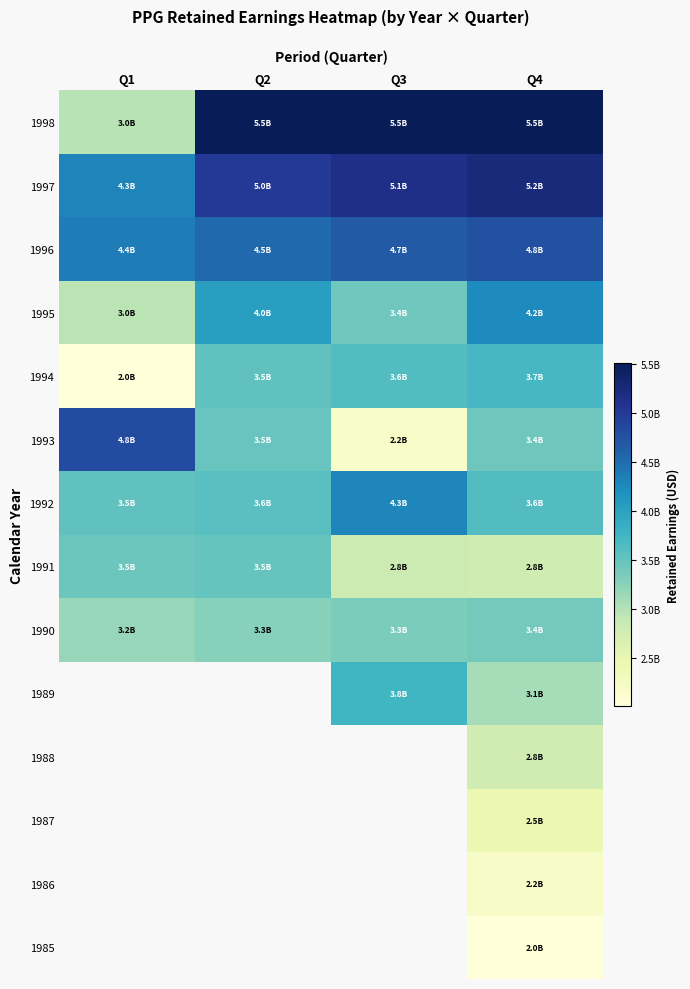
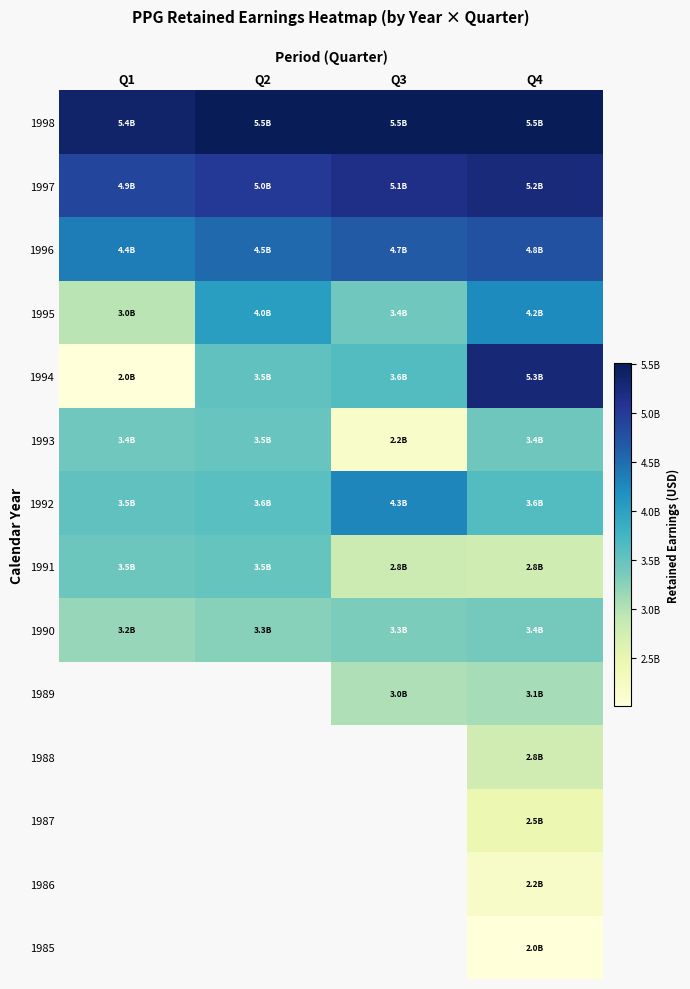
  {
    "1998": {
-     "Q1": "3.0B",
+     "Q1": "5.4B",
      "Q2": "5.5B",
      "Q3": "5.5B",
      "Q4": "5.5B"
    },
    "1997": {
-     "Q1": "4.3B",
+     "Q1": "4.9B",
      "Q2": "5.0B",
      "Q3": "5.1B",
      "Q4": "5.2B"
    },
    "1996": {
      "Q1": "4.4B",
      "Q2": "4.5B",
      "Q3": "4.7B",
      "Q4": "4.8B"
    },
    "1995": {
      "Q1": "3.0B",
      "Q2": "4.0B",
      "Q3": "3.4B",
      "Q4": "4.2B"
    },
    "1994": {
      "Q1": "2.0B",
      "Q2": "3.5B",
      "Q3": "3.6B",
-     "Q4": "3.7B"
+     "Q4": "5.3B"
    },
    "1993": {
-     "Q1": "4.8B",
+     "Q1": "3.4B",
      "Q2": "3.5B",
      "Q3": "2.2B",
      "Q4": "3.4B"
    },
    "1992": {
      "Q1": "3.5B",
      "Q2": "3.6B",
      "Q3": "4.3B",
      "Q4": "3.6B"
    },
    "1991": {
      "Q1": "3.5B",
      "Q2": "3.5B",
      "Q3": "2.8B",
      "Q4": "2.8B"
    },
    "1990": {
      "Q1": "3.2B",
      "Q2": "3.3B",
      "Q3": "3.3B",
      "Q4": "3.4B"
    },
    "1989": {
-     "Q3": "3.8B",
+     "Q3": "3.0B",
      "Q4": "3.1B"
    },
    "1988": {
      "Q4": "2.8B"
    },
    "1987": {
      "Q4": "2.5B"
    },
    "1986": {
      "Q4": "2.2B"
    },
    "1985": {
      "Q4": "2.0B"
    }
  }
